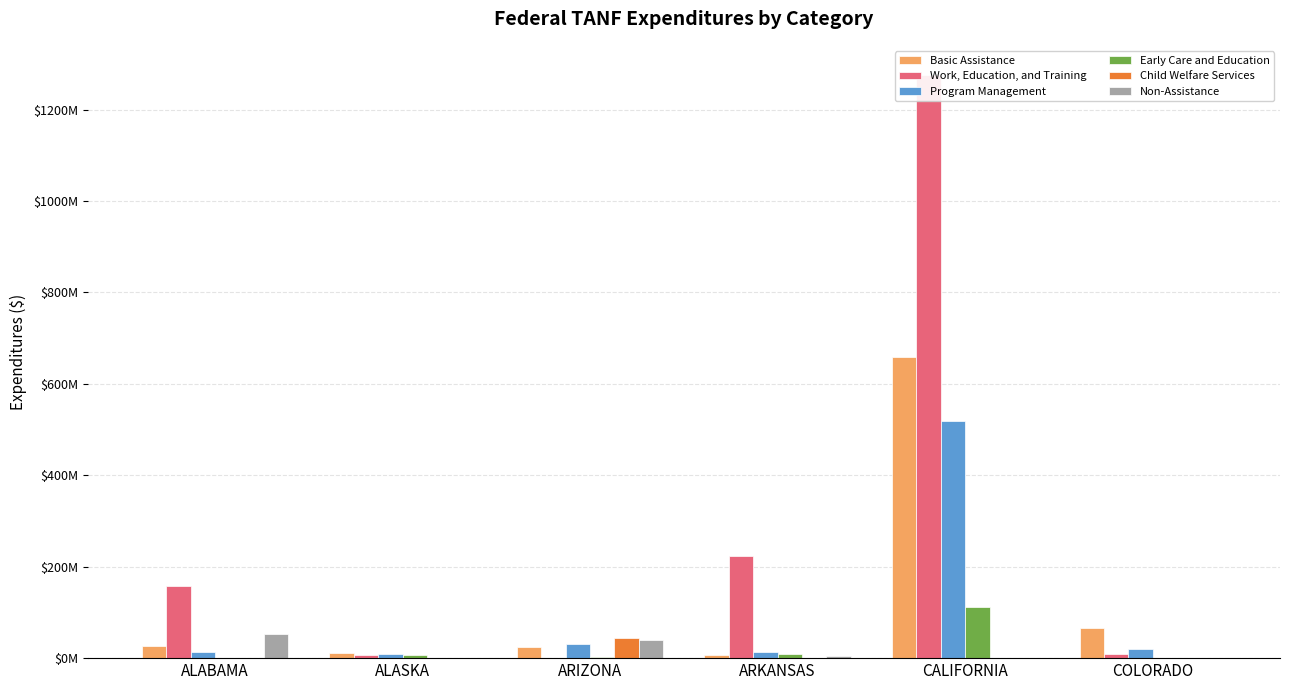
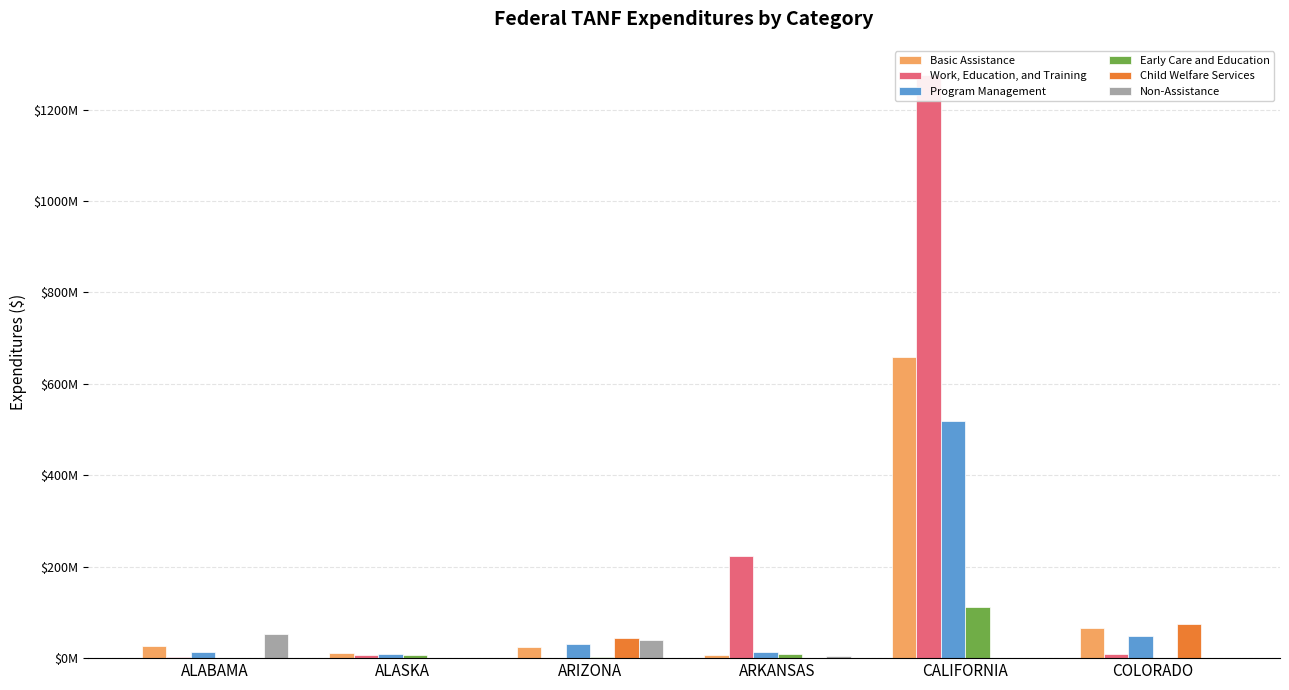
  {
    "Basic Assistance": {
      "ALABAMA": "$30000000",
      "ALASKA": "$10000000",
      "ARIZONA": "$20000000",
      "ARKANSAS": "$10000000",
      "CALIFORNIA": "$660000000",
      "COLORADO": "$70000000"
    },
    "Work, Education, and Training": {
-     "ALABAMA": "$160000000",
+     "ALABAMA": "$0",
      "ALASKA": "$10000000",
      "ARKANSAS": "$220000000",
      "COLORADO": "$10000000"
    },
    "Program Management": {
      "ALABAMA": "$10000000",
      "ALASKA": "$10000000",
      "ARIZONA": "$30000000",
      "ARKANSAS": "$10000000",
      "CALIFORNIA": "$520000000",
-     "COLORADO": "$20000000"
+     "COLORADO": "$50000000"
    },
    "Early Care and Education": {
      "ALABAMA": "$0",
      "ALASKA": "$10000000",
      "ARKANSAS": "$10000000",
      "CALIFORNIA": "$110000000"
    },
    "Child Welfare Services": {
      "ALASKA": "$0",
      "ARIZONA": "$40000000",
      "ARKANSAS": "$0",
      "CALIFORNIA": "$0",
-     "COLORADO": "$0"
+     "COLORADO": "$70000000"
    },
    "Non-Assistance": {
      "ALABAMA": "$50000000",
      "ALASKA": "$0",
      "ARIZONA": "$40000000",
      "CALIFORNIA": "$0",
      "COLORADO": "$0"
    }
  }
